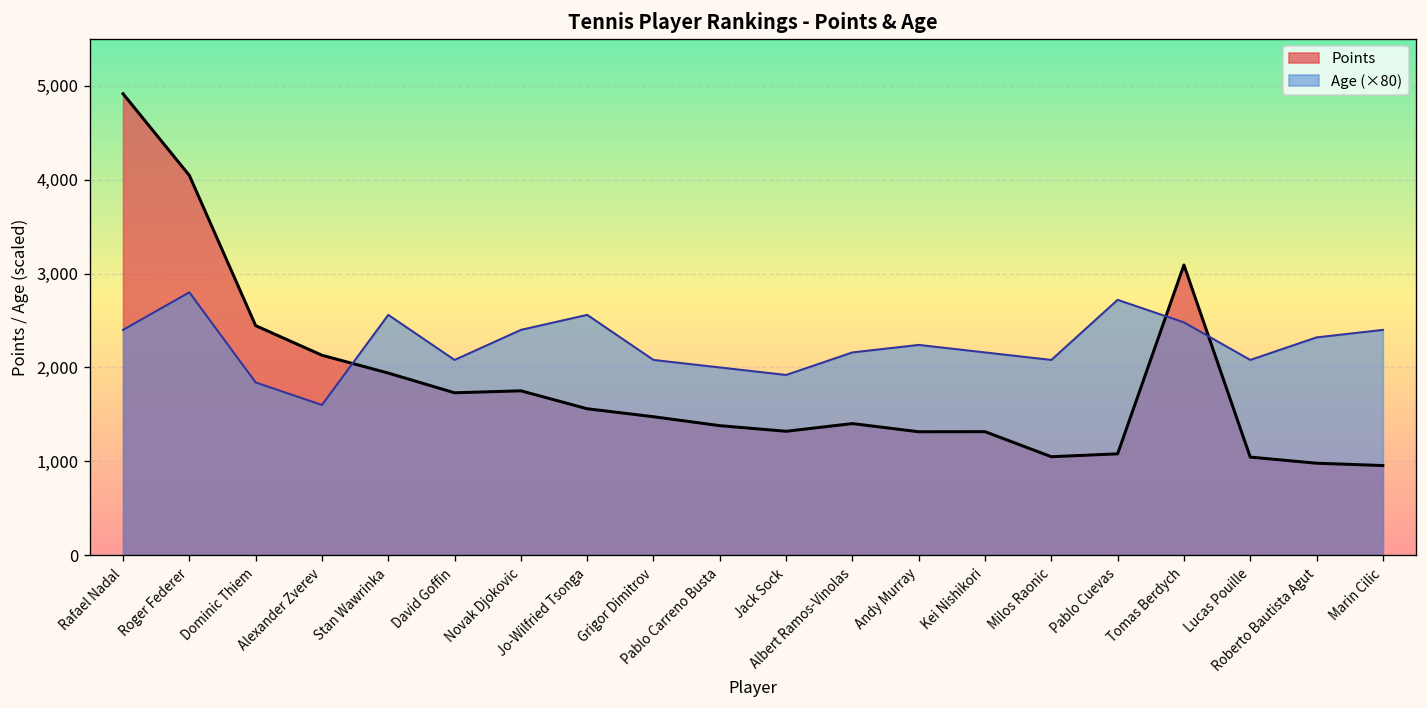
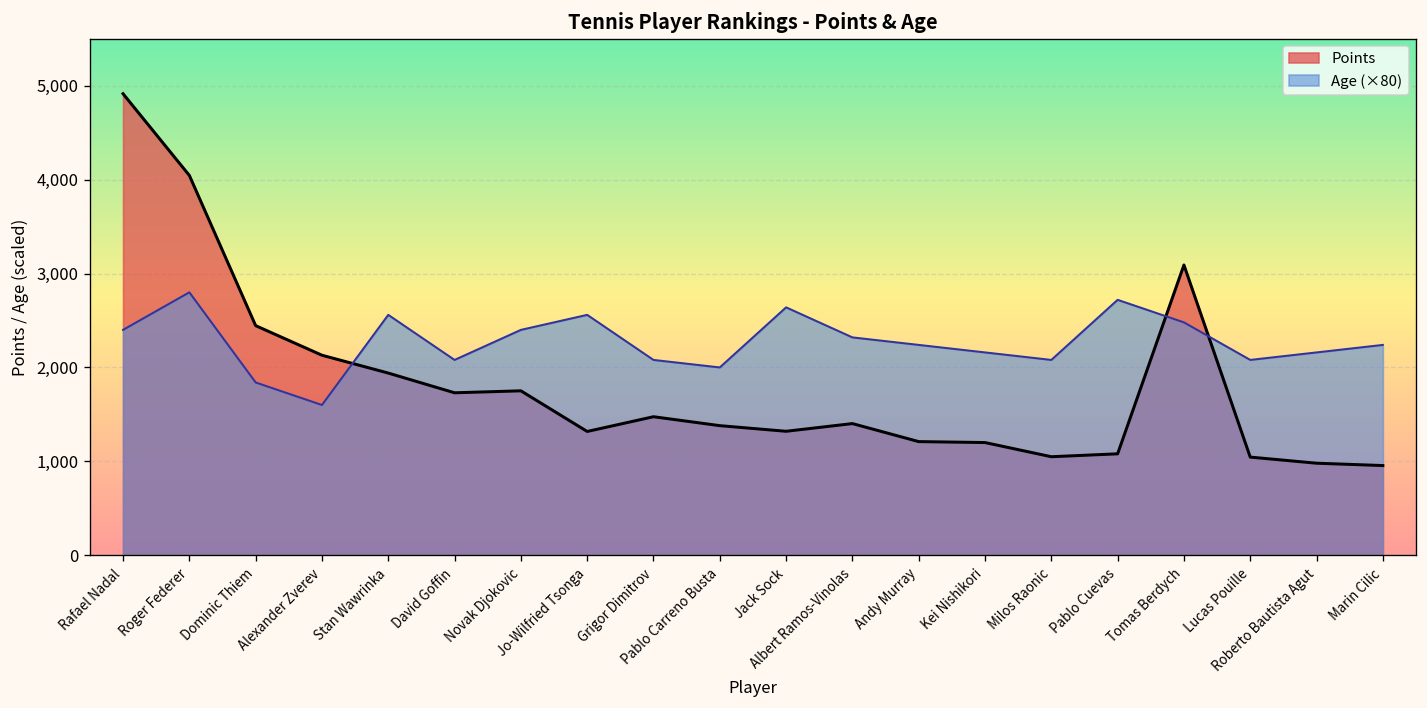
  {
    "Points": {
      "Rafael Nadal": "4,900",
      "Roger Federer": "4,000",
      "Dominic Thiem": "2,400",
      "Alexander Zverev": "2,100",
      "Stan Wawrinka": "1,900",
      "David Goffin": "1,700",
      "Novak Djokovic": "1,800",
-     "Jo-Wilfried Tsonga": "1,600",
+     "Jo-Wilfried Tsonga": "1,300",
      "Grigor Dimitrov": "1,500",
      "Pablo Carreno Busta": "1,400",
      "Jack Sock": "1,300",
      "Albert Ramos-Vinolas": "1,400",
-     "Andy Murray": "1,300",
-     "Kei Nishikori": "1,300",
+     "Andy Murray": "1,200",
+     "Kei Nishikori": "1,200",
      "Milos Raonic": "1,000",
      "Pablo Cuevas": "1,100",
      "Tomas Berdych": "3,100",
      "Lucas Pouille": "1,000",
      "Roberto Bautista Agut": "1,000",
      "Marin Cilic": "1,000"
    },
    "Age (×80)": {
      "Rafael Nadal": "2,400",
      "Roger Federer": "2,800",
      "Dominic Thiem": "1,800",
      "Alexander Zverev": "1,600",
      "Stan Wawrinka": "2,600",
      "David Goffin": "2,100",
      "Novak Djokovic": "2,400",
      "Jo-Wilfried Tsonga": "2,600",
      "Grigor Dimitrov": "2,100",
      "Pablo Carreno Busta": "2,000",
-     "Jack Sock": "1,900",
-     "Albert Ramos-Vinolas": "2,200",
+     "Jack Sock": "2,600",
+     "Albert Ramos-Vinolas": "2,300",
      "Andy Murray": "2,200",
      "Kei Nishikori": "2,200",
      "Milos Raonic": "2,100",
      "Pablo Cuevas": "2,700",
      "Tomas Berdych": "2,500",
      "Lucas Pouille": "2,100",
-     "Roberto Bautista Agut": "2,300",
-     "Marin Cilic": "2,400"
+     "Roberto Bautista Agut": "2,200",
+     "Marin Cilic": "2,200"
    }
  }
